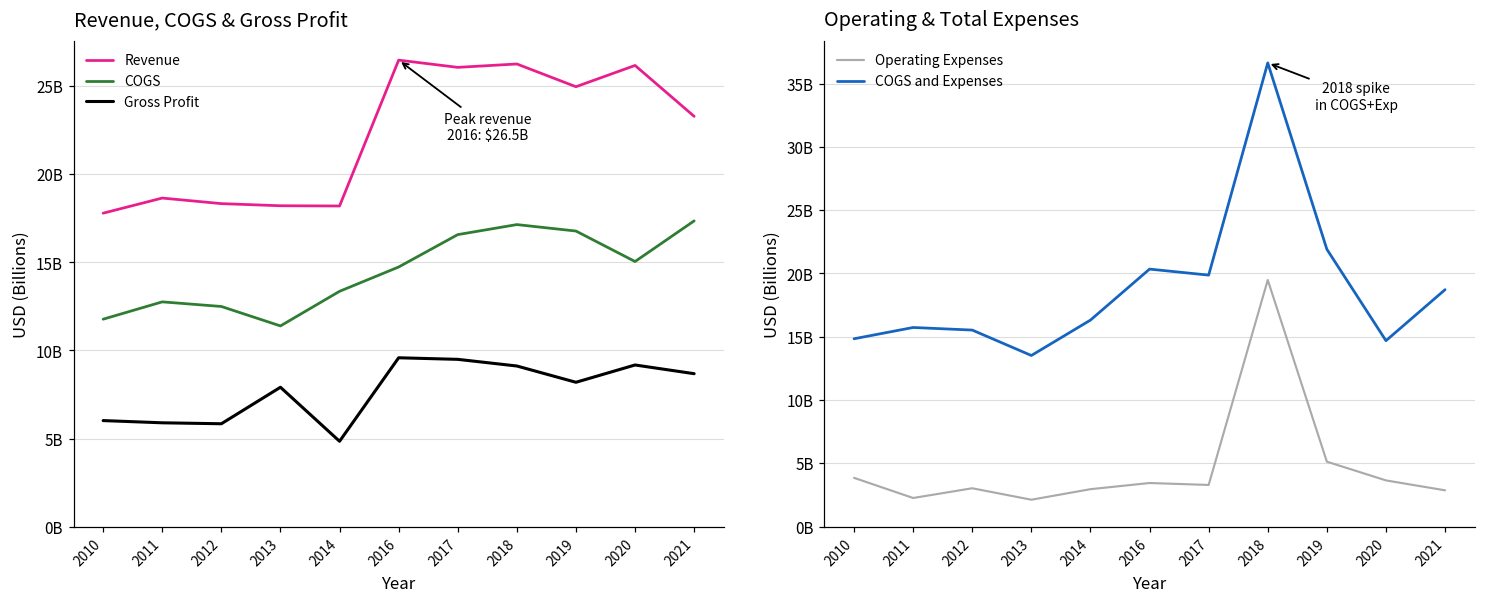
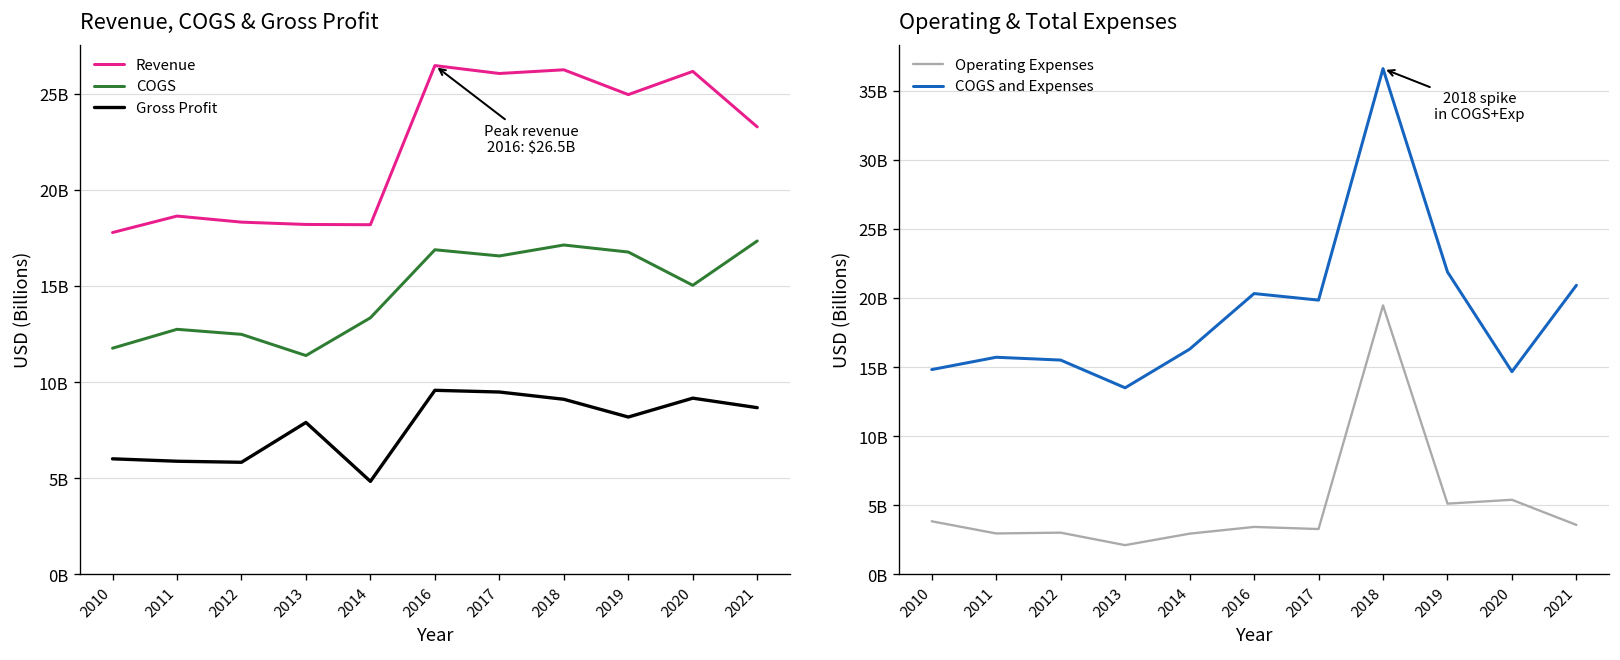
  {
    "Revenue, COGS & Gross Profit": {
      "Revenue": {
        "2010": 17800000000,
        "2011": 18700000000,
        "2012": 18300000000,
        "2013": 18200000000,
        "2014": 18200000000,
        "2016": 26500000000,
        "2019": 25000000000,
        "2020": 26200000000,
        "2021": 23300000000
      },
      "COGS": {
        "2010": 11800000000,
        "2011": 12800000000,
        "2012": 12500000000,
        "2013": 11400000000,
        "2014": 13400000000,
-       "2016": 14700000000,
+       "2016": 16900000000,
        "2017": 16600000000,
        "2018": 17100000000,
        "2019": 16800000000,
        "2020": 15100000000,
        "2021": 17400000000
      },
      "Gross Profit": {
        "2010": 6000000000,
        "2011": 5900000000,
        "2012": 5800000000,
        "2013": 7900000000,
        "2014": 4800000000,
        "2016": 9600000000,
        "2017": 9500000000,
        "2018": 9100000000,
        "2019": 8200000000,
        "2020": 9200000000,
        "2021": 8700000000
      }
    },
    "Operating & Total Expenses": {
      "Operating Expenses": {
        "2010": 3900000000,
-       "2011": 2300000000,
+       "2011": 3000000000,
        "2012": 3000000000,
        "2013": 2100000000,
        "2014": 3000000000,
        "2016": 3400000000,
        "2017": 3300000000,
        "2018": 19500000000,
        "2019": 5100000000,
-       "2020": 3700000000,
-       "2021": 2900000000
+       "2020": 5400000000,
+       "2021": 3600000000
      },
      "COGS and Expenses": {
        "2010": 14800000000,
        "2011": 15700000000,
        "2012": 15500000000,
        "2013": 13500000000,
        "2014": 16300000000,
        "2016": 20300000000,
        "2017": 19900000000,
        "2019": 21900000000,
        "2020": 14700000000,
-       "2021": 18700000000
+       "2021": 20900000000
      }
    }
  }
